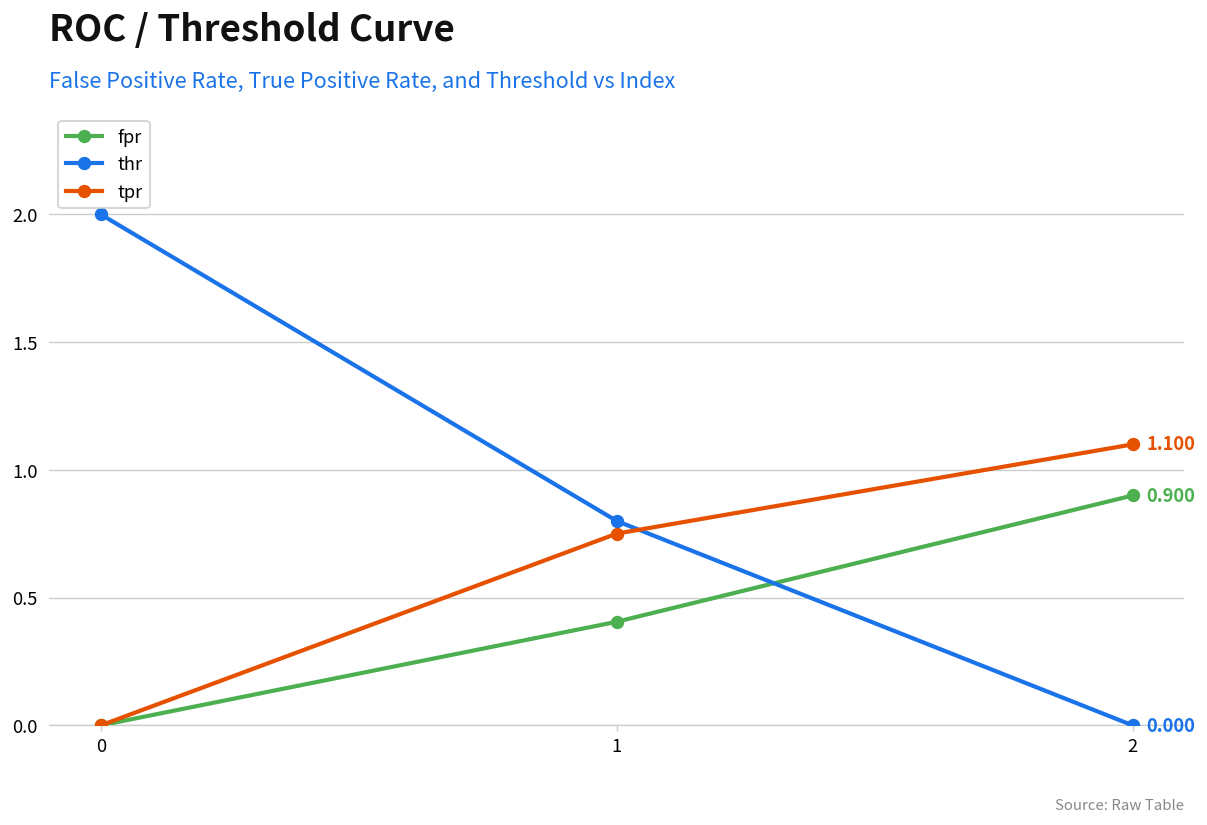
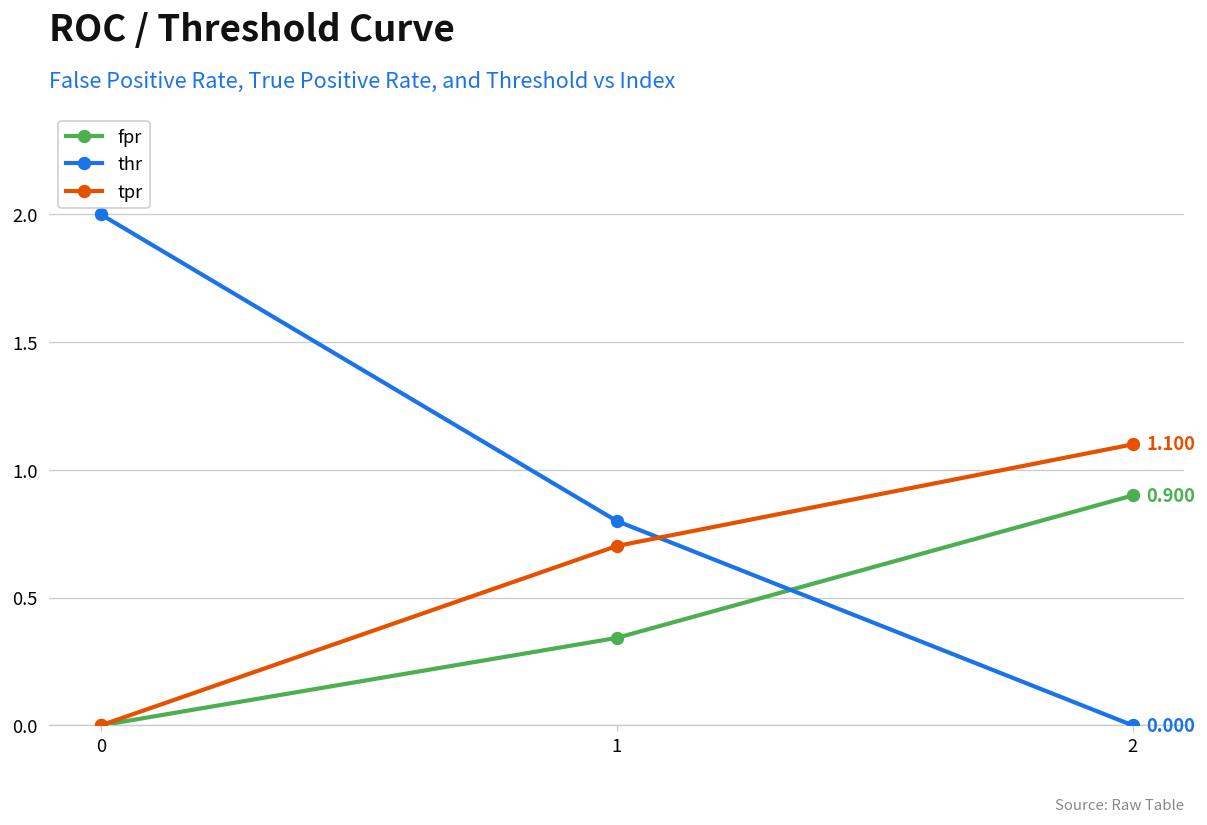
  {
    "fpr": {
-     "1": 0.41
+     "1": 0.34
    },
    "thr": {
      "2": 0.000
    },
    "tpr": {
-     "1": 0.75
+     "1": 0.70
    }
  }
